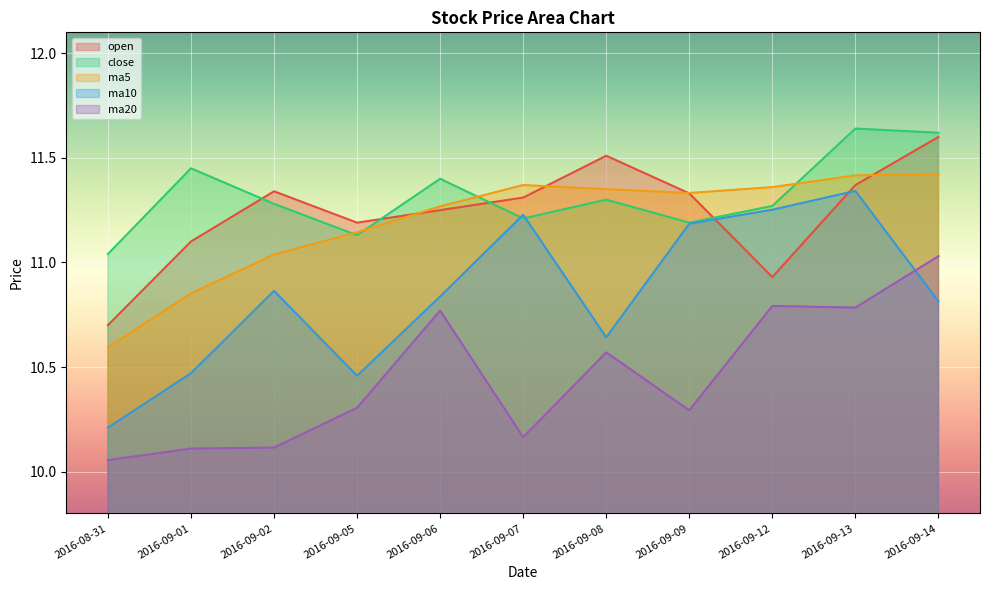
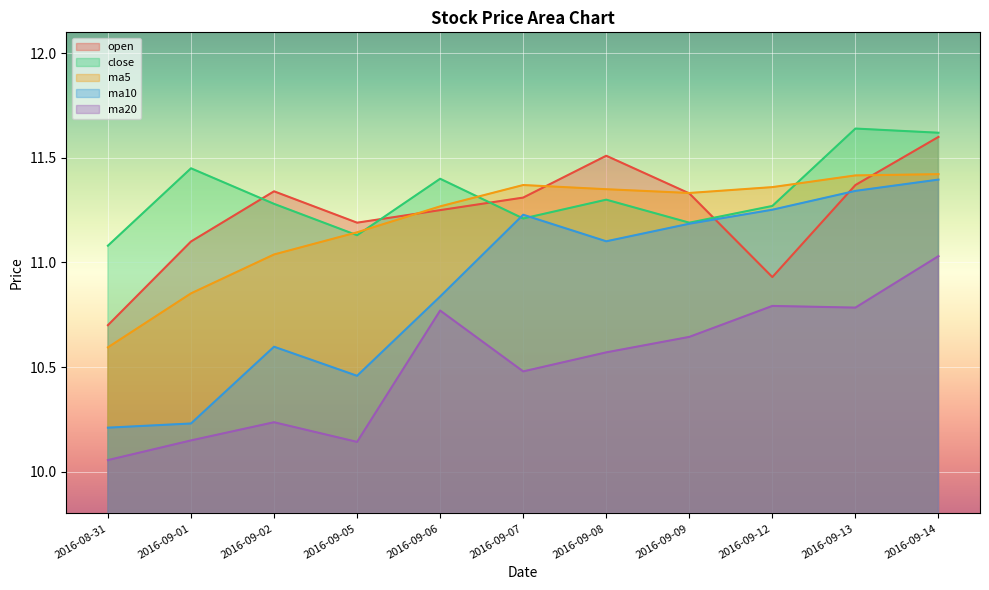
  {
    "close": {
-     "2016-08-31": 11.04,
+     "2016-08-31": 11.08,
      "2016-09-01": 11.45,
      "2016-09-02": 11.28,
      "2016-09-05": 11.13,
      "2016-09-06": 11.40,
      "2016-09-07": 11.21,
      "2016-09-08": 11.30,
      "2016-09-12": 11.27,
      "2016-09-13": 11.64,
      "2016-09-14": 11.62
    },
    "ma10": {
      "2016-08-31": 10.21,
-     "2016-09-01": 10.47,
-     "2016-09-02": 10.86,
+     "2016-09-01": 10.23,
+     "2016-09-02": 10.60,
      "2016-09-05": 10.46,
      "2016-09-06": 10.84,
      "2016-09-07": 11.23,
-     "2016-09-08": 10.64,
+     "2016-09-08": 11.10,
      "2016-09-12": 11.25,
      "2016-09-13": 11.34,
-     "2016-09-14": 10.81
+     "2016-09-14": 11.40
    },
    "ma20": {
      "2016-08-31": 10.06,
-     "2016-09-01": 10.11,
-     "2016-09-02": 10.12,
-     "2016-09-05": 10.31,
+     "2016-09-01": 10.15,
+     "2016-09-02": 10.24,
+     "2016-09-05": 10.14,
      "2016-09-06": 10.77,
-     "2016-09-07": 10.16,
+     "2016-09-07": 10.48,
      "2016-09-08": 10.57,
-     "2016-09-09": 10.29,
+     "2016-09-09": 10.64,
      "2016-09-12": 10.79,
      "2016-09-13": 10.78,
      "2016-09-14": 11.03
    }
  }
